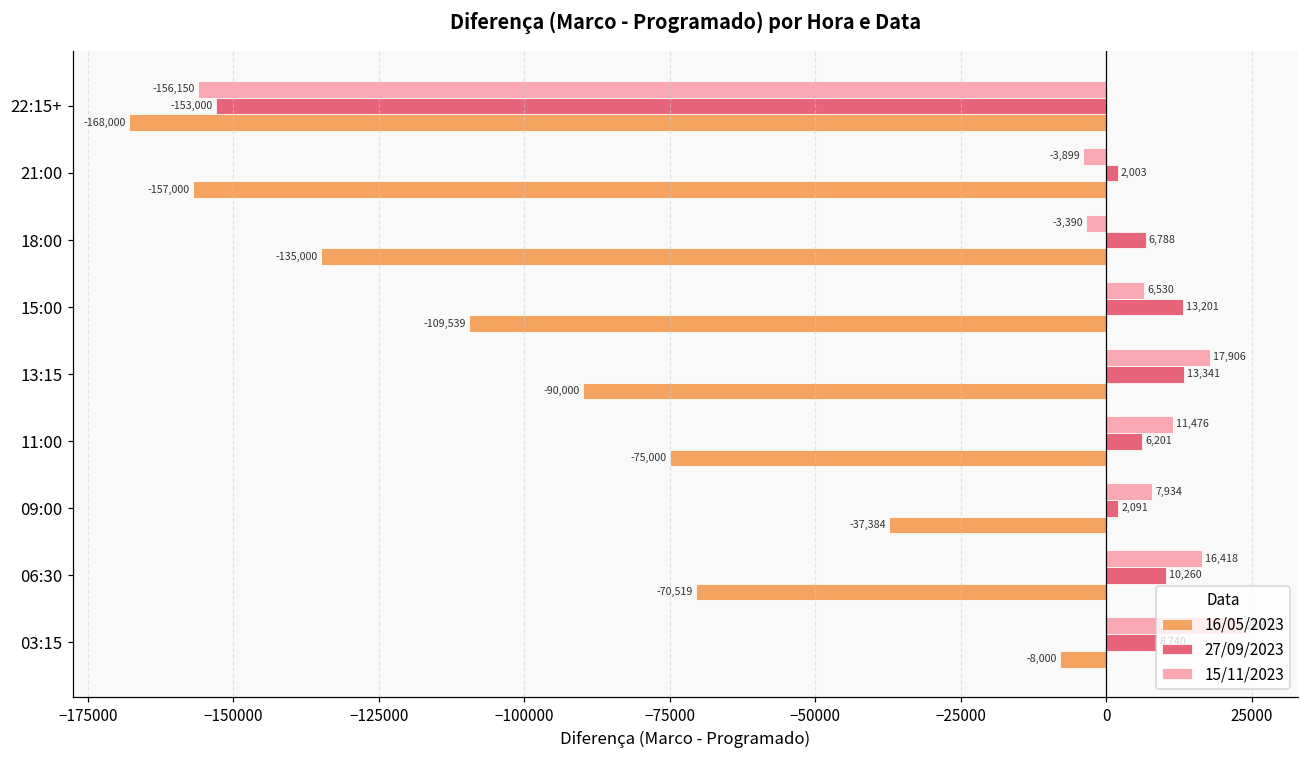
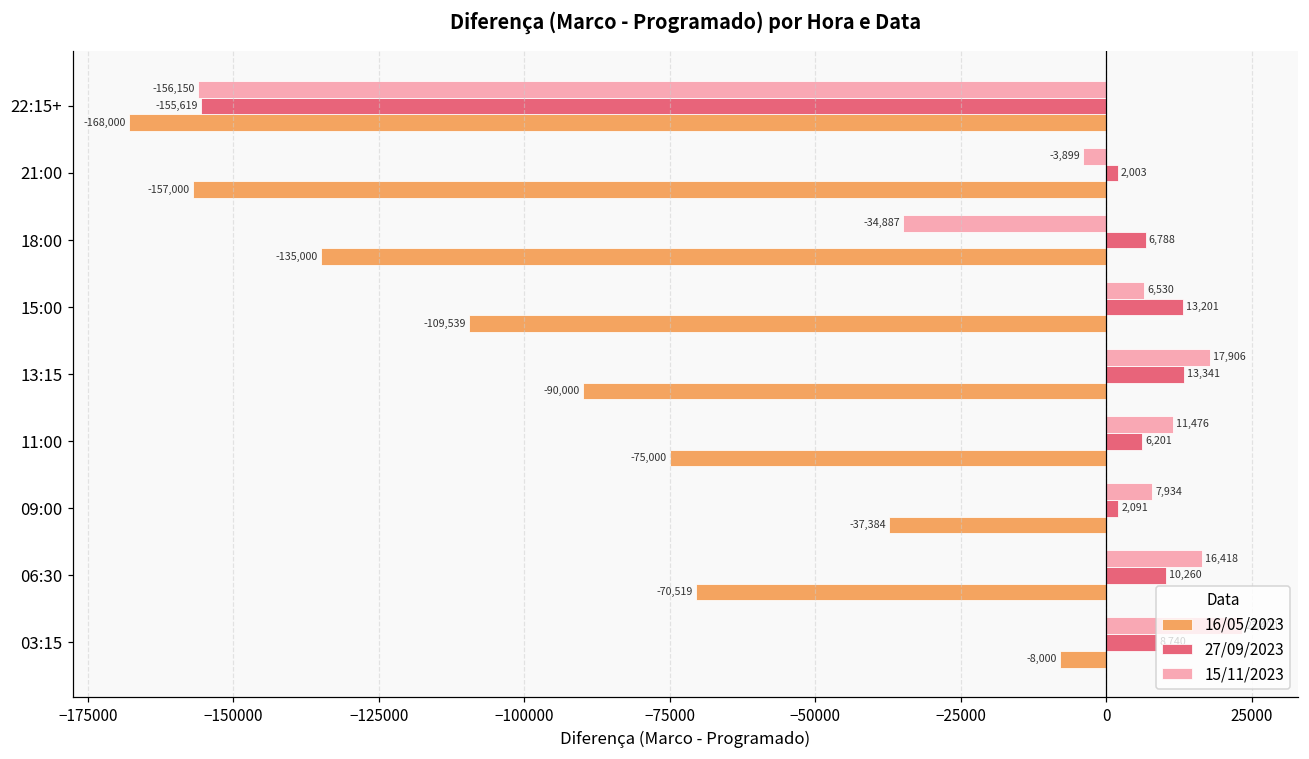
  {
    "16/05/2023": {
      "22:15+": "-168,000",
      "21:00": "-157,000",
      "18:00": "-135,000",
      "15:00": "-109,539",
      "13:15": "-90,000",
      "11:00": "-75,000",
      "09:00": "-37,384",
      "06:30": "-70,519",
      "03:15": "-8,000"
    },
    "27/09/2023": {
-     "22:15+": "-153,000",
+     "22:15+": "-155,619",
      "21:00": "2,003",
      "18:00": "6,788",
      "15:00": "13,201",
      "13:15": "13,341",
      "11:00": "6,201",
      "09:00": "2,091",
      "06:30": "10,260"
    },
    "15/11/2023": {
      "22:15+": "-156,150",
      "21:00": "-3,899",
-     "18:00": "-3,390",
+     "18:00": "-34,887",
      "15:00": "6,530",
      "13:15": "17,906",
      "11:00": "11,476",
      "09:00": "7,934",
      "06:30": "16,418"
    }
  }
